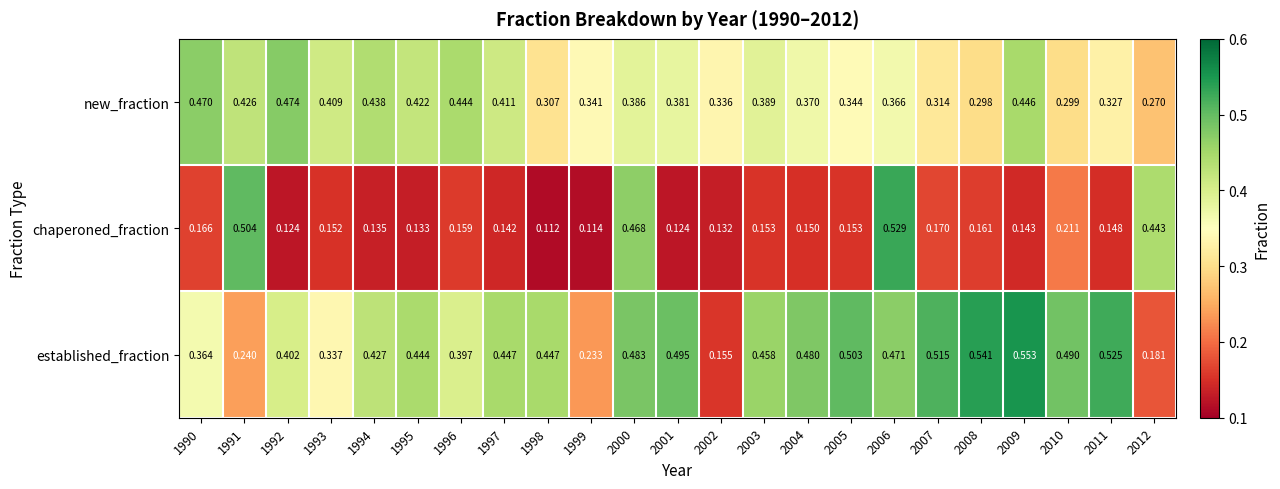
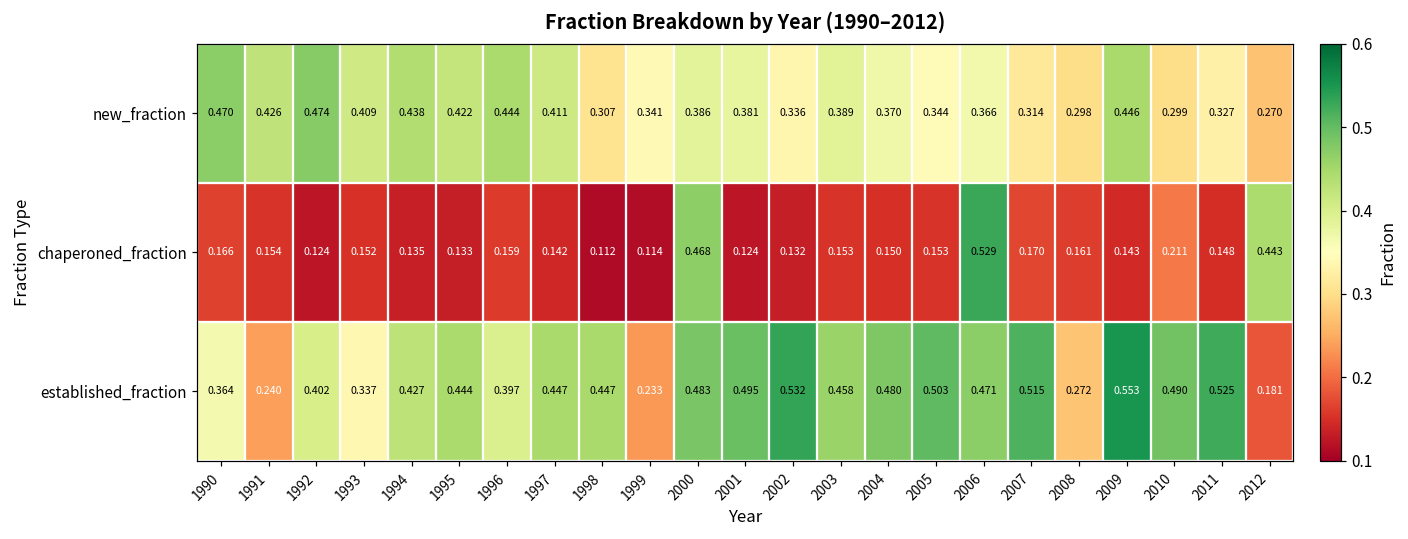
  {
    "new_fraction": {
      "1990": 0.470,
      "1991": 0.426,
      "1992": 0.474,
      "1993": 0.409,
      "1994": 0.438,
      "1995": 0.422,
      "1996": 0.444,
      "1997": 0.411,
      "1998": 0.307,
      "1999": 0.341,
      "2000": 0.386,
      "2001": 0.381,
      "2002": 0.336,
      "2003": 0.389,
      "2004": 0.370,
      "2005": 0.344,
      "2006": 0.366,
      "2007": 0.314,
      "2008": 0.298,
      "2009": 0.446,
      "2010": 0.299,
      "2011": 0.327,
      "2012": 0.270
    },
    "chaperoned_fraction": {
      "1990": 0.166,
-     "1991": 0.504,
+     "1991": 0.154,
      "1992": 0.124,
      "1993": 0.152,
      "1994": 0.135,
      "1995": 0.133,
      "1996": 0.159,
      "1997": 0.142,
      "1998": 0.112,
      "1999": 0.114,
      "2000": 0.468,
      "2001": 0.124,
      "2002": 0.132,
      "2003": 0.153,
      "2004": 0.150,
      "2005": 0.153,
      "2006": 0.529,
      "2007": 0.170,
      "2008": 0.161,
      "2009": 0.143,
      "2010": 0.211,
      "2011": 0.148,
      "2012": 0.443
    },
    "established_fraction": {
      "1990": 0.364,
      "1991": 0.240,
      "1992": 0.402,
      "1993": 0.337,
      "1994": 0.427,
      "1995": 0.444,
      "1996": 0.397,
      "1997": 0.447,
      "1998": 0.447,
      "1999": 0.233,
      "2000": 0.483,
      "2001": 0.495,
-     "2002": 0.155,
+     "2002": 0.532,
      "2003": 0.458,
      "2004": 0.480,
      "2005": 0.503,
      "2006": 0.471,
      "2007": 0.515,
-     "2008": 0.541,
+     "2008": 0.272,
      "2009": 0.553,
      "2010": 0.490,
      "2011": 0.525,
      "2012": 0.181
    }
  }
